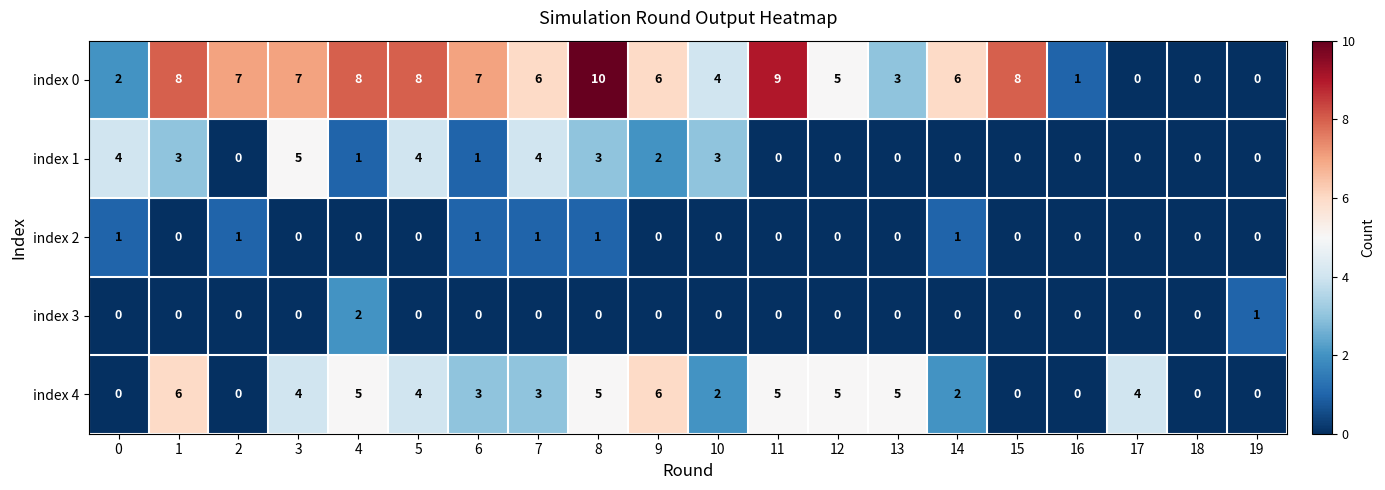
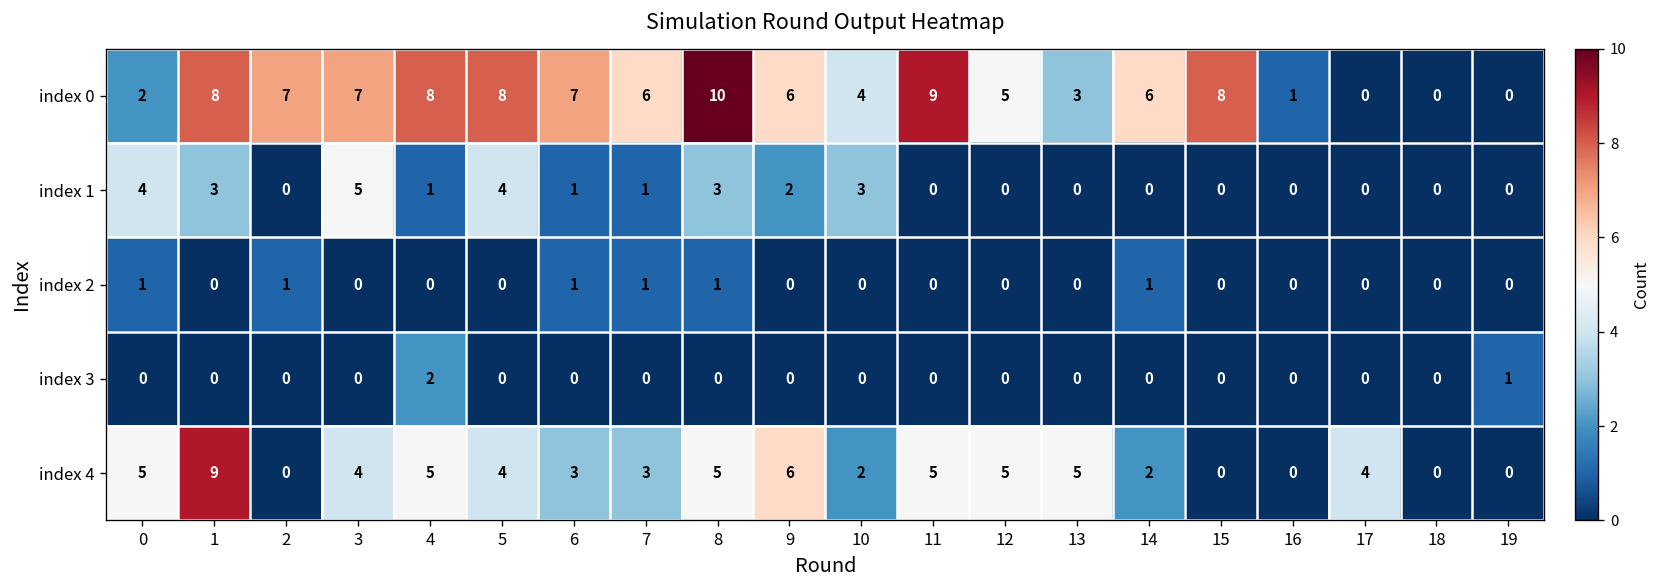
  {
    "index 0": {
      "0": 2,
      "1": 8,
      "2": 7,
      "3": 7,
      "4": 8,
      "5": 8,
      "6": 7,
      "7": 6,
      "8": 10,
      "9": 6,
      "10": 4,
      "11": 9,
      "12": 5,
      "13": 3,
      "14": 6,
      "15": 8,
      "16": 1,
      "17": 0,
      "18": 0,
      "19": 0
    },
    "index 1": {
      "0": 4,
      "1": 3,
      "2": 0,
      "3": 5,
      "4": 1,
      "5": 4,
      "6": 1,
-     "7": 4,
+     "7": 1,
      "8": 3,
      "9": 2,
      "10": 3,
      "11": 0,
      "12": 0,
      "13": 0,
      "14": 0,
      "15": 0,
      "16": 0,
      "17": 0,
      "18": 0,
      "19": 0
    },
    "index 2": {
      "0": 1,
      "1": 0,
      "2": 1,
      "3": 0,
      "4": 0,
      "5": 0,
      "6": 1,
      "7": 1,
      "8": 1,
      "9": 0,
      "10": 0,
      "11": 0,
      "12": 0,
      "13": 0,
      "14": 1,
      "15": 0,
      "16": 0,
      "17": 0,
      "18": 0,
      "19": 0
    },
    "index 3": {
      "0": 0,
      "1": 0,
      "2": 0,
      "3": 0,
      "4": 2,
      "5": 0,
      "6": 0,
      "7": 0,
      "8": 0,
      "9": 0,
      "10": 0,
      "11": 0,
      "12": 0,
      "13": 0,
      "14": 0,
      "15": 0,
      "16": 0,
      "17": 0,
      "18": 0,
      "19": 1
    },
    "index 4": {
-     "0": 0,
-     "1": 6,
+     "0": 5,
+     "1": 9,
      "2": 0,
      "3": 4,
      "4": 5,
      "5": 4,
      "6": 3,
      "7": 3,
      "8": 5,
      "9": 6,
      "10": 2,
      "11": 5,
      "12": 5,
      "13": 5,
      "14": 2,
      "15": 0,
      "16": 0,
      "17": 4,
      "18": 0,
      "19": 0
    }
  }
